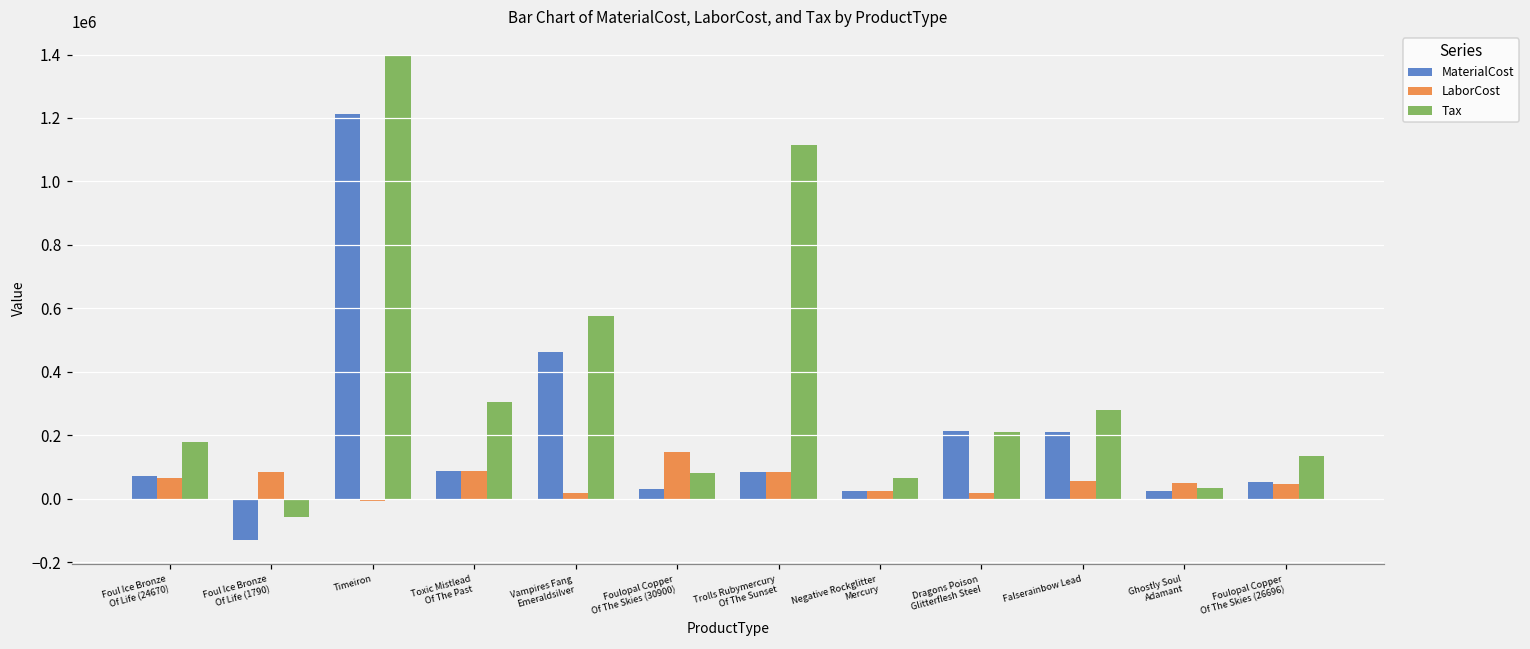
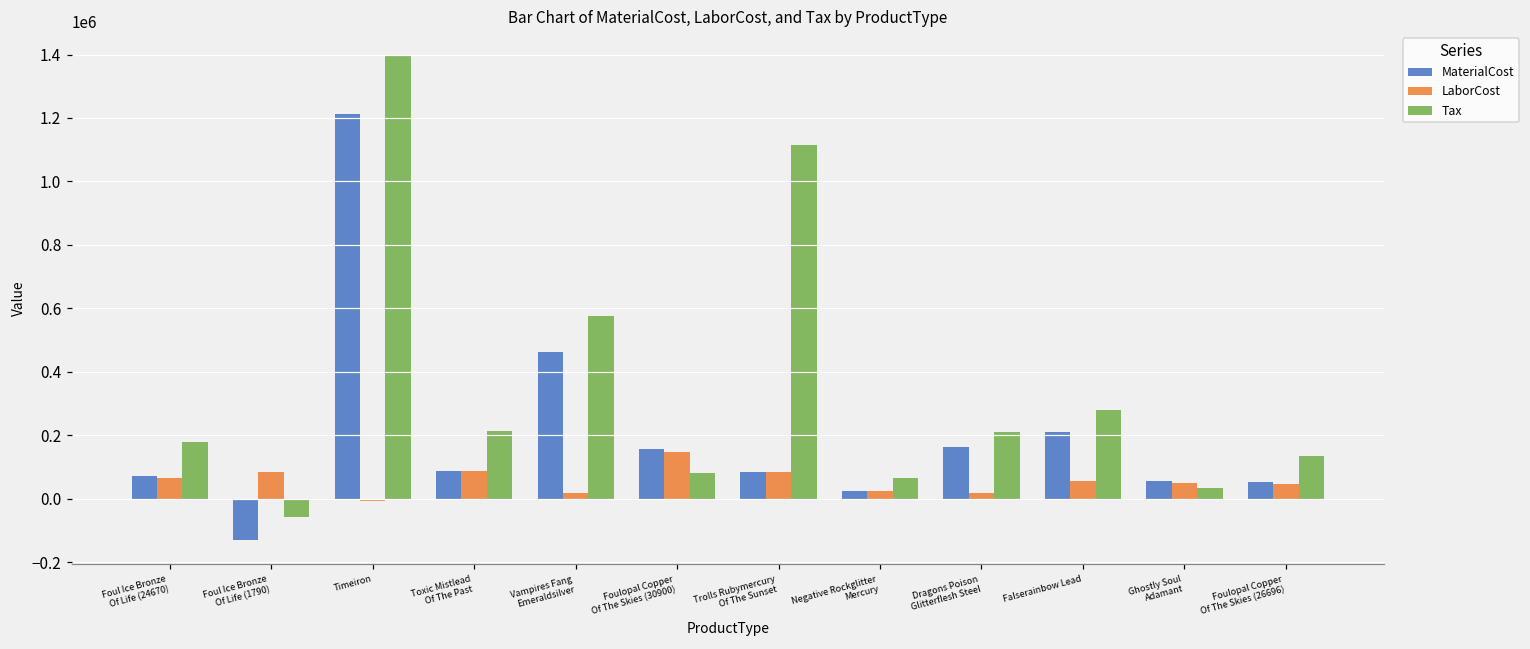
  {
    "MaterialCost": {
      "Foul Ice Bronze Of Life (24670)": 70000,
      "Foul Ice Bronze Of Life (1790)": -130000,
      "Timeiron": 1210000,
      "Toxic Mistlead Of The Past": 90000,
      "Vampires Fang Emeraldsilver": 460000,
-     "Foulopal Copper Of The Skies (30900)": 30000,
+     "Foulopal Copper Of The Skies (30900)": 160000,
      "Trolls Rubymercury Of The Sunset": 80000,
      "Negative Rockglitter Mercury": 30000,
-     "Dragons Poison Glitterflesh Steel": 210000,
+     "Dragons Poison Glitterflesh Steel": 160000,
      "Falserainbow Lead": 210000,
-     "Ghostly Soul Adamant": 20000,
+     "Ghostly Soul Adamant": 60000,
      "Foulopal Copper Of The Skies (26696)": 50000
    },
    "LaborCost": {
      "Foul Ice Bronze Of Life (24670)": 60000,
      "Foul Ice Bronze Of Life (1790)": 80000,
      "Toxic Mistlead Of The Past": 90000,
      "Vampires Fang Emeraldsilver": 20000,
      "Foulopal Copper Of The Skies (30900)": 150000,
      "Trolls Rubymercury Of The Sunset": 80000,
      "Negative Rockglitter Mercury": 20000,
      "Dragons Poison Glitterflesh Steel": 20000,
      "Falserainbow Lead": 60000,
      "Ghostly Soul Adamant": 50000,
      "Foulopal Copper Of The Skies (26696)": 50000
    },
    "Tax": {
      "Foul Ice Bronze Of Life (24670)": 180000,
      "Foul Ice Bronze Of Life (1790)": -60000,
      "Timeiron": 1390000,
-     "Toxic Mistlead Of The Past": 310000,
+     "Toxic Mistlead Of The Past": 210000,
      "Vampires Fang Emeraldsilver": 580000,
      "Foulopal Copper Of The Skies (30900)": 80000,
      "Trolls Rubymercury Of The Sunset": 1110000,
      "Negative Rockglitter Mercury": 60000,
      "Dragons Poison Glitterflesh Steel": 210000,
      "Falserainbow Lead": 280000,
      "Ghostly Soul Adamant": 30000,
      "Foulopal Copper Of The Skies (26696)": 130000
    }
  }
